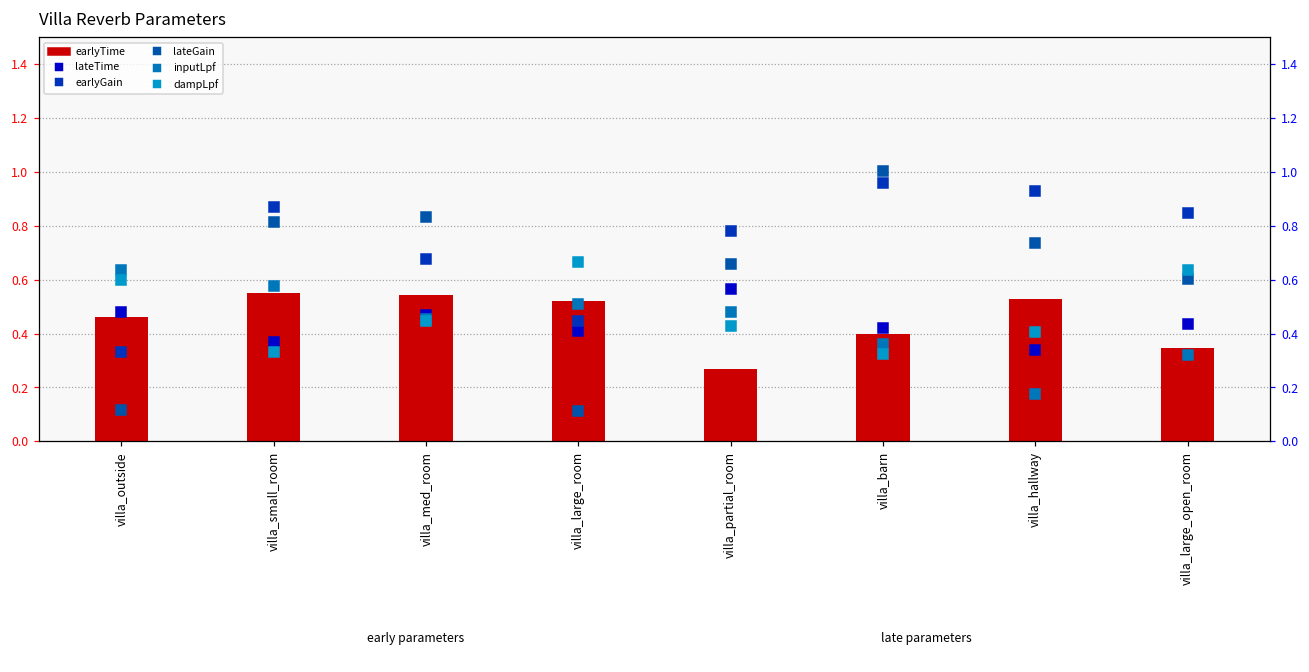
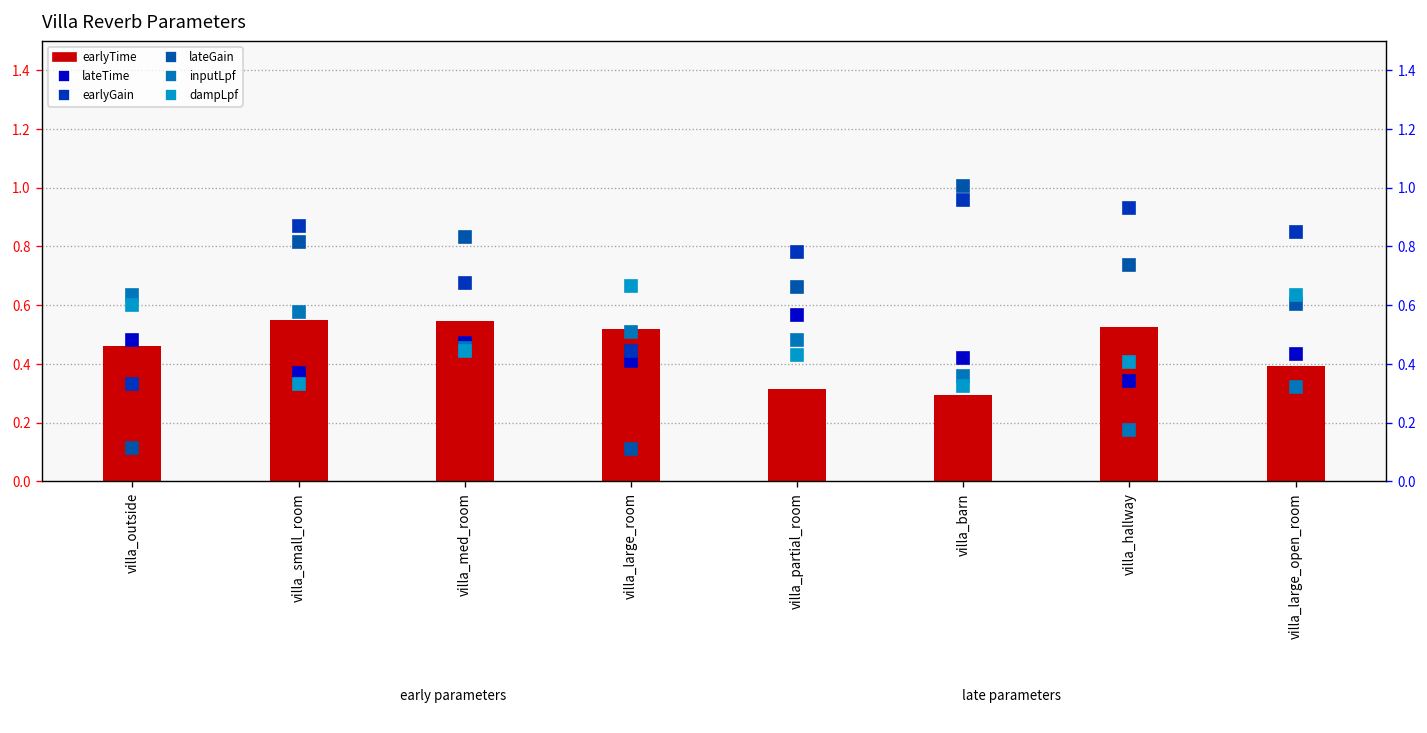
  {
    "earlyTime": {
      "villa_outside": 0.46,
      "villa_small_room": 0.55,
      "villa_med_room": 0.55,
      "villa_large_room": 0.52,
-     "villa_partial_room": 0.27,
-     "villa_barn": 0.40,
+     "villa_partial_room": 0.32,
+     "villa_barn": 0.30,
      "villa_hallway": 0.53,
-     "villa_large_open_room": 0.35
+     "villa_large_open_room": 0.39
    }
  }
